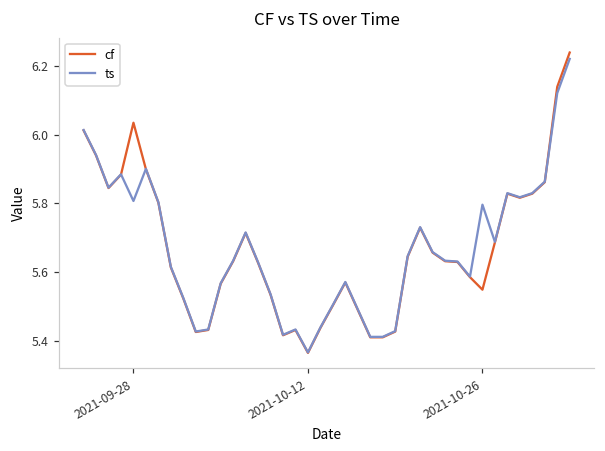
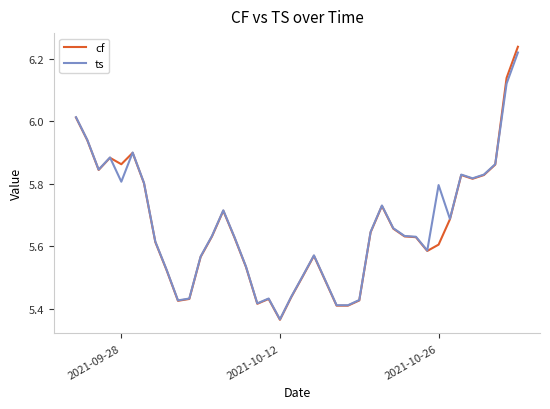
  {
    "cf": {
-     "2021-09-28": 6.03,
-     "2021-10-26": 5.55
+     "2021-09-28": 5.86,
+     "2021-10-26": 5.61
    },
    "ts": {
      "2021-09-28": 5.81,
      "2021-10-26": 5.80
    }
  }
